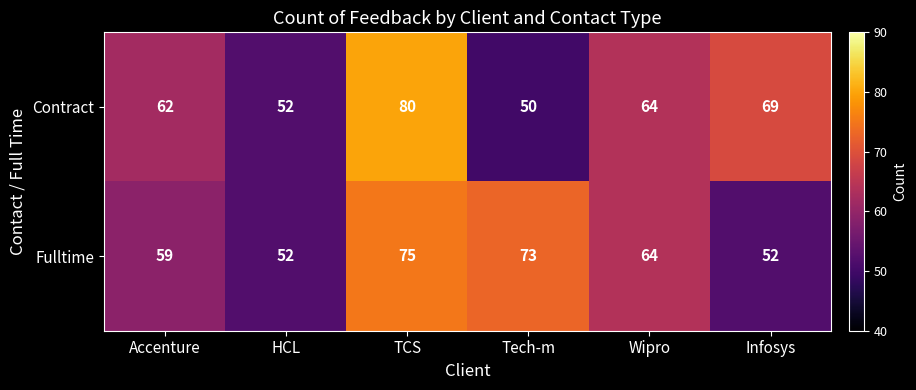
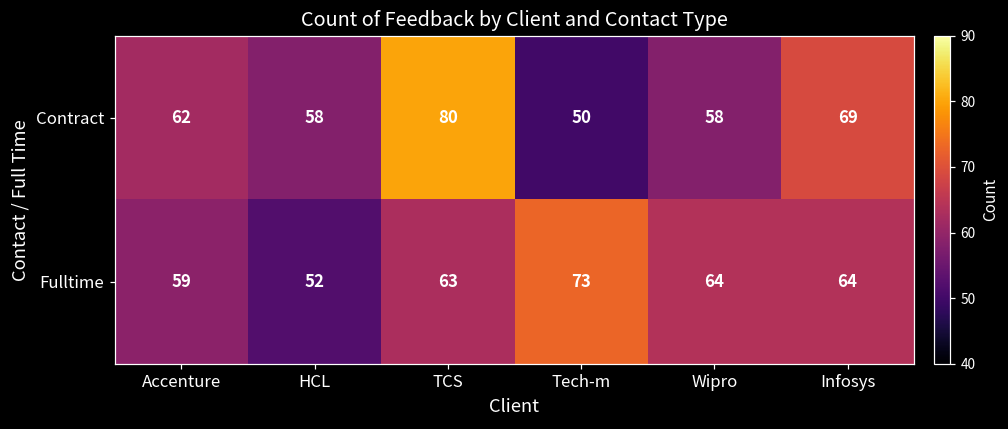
  {
    "Contract": {
      "Accenture": 62,
-     "HCL": 52,
+     "HCL": 58,
      "TCS": 80,
      "Tech-m": 50,
-     "Wipro": 64,
+     "Wipro": 58,
      "Infosys": 69
    },
    "Fulltime": {
      "Accenture": 59,
      "HCL": 52,
-     "TCS": 75,
+     "TCS": 63,
      "Tech-m": 73,
      "Wipro": 64,
-     "Infosys": 52
+     "Infosys": 64
    }
  }
